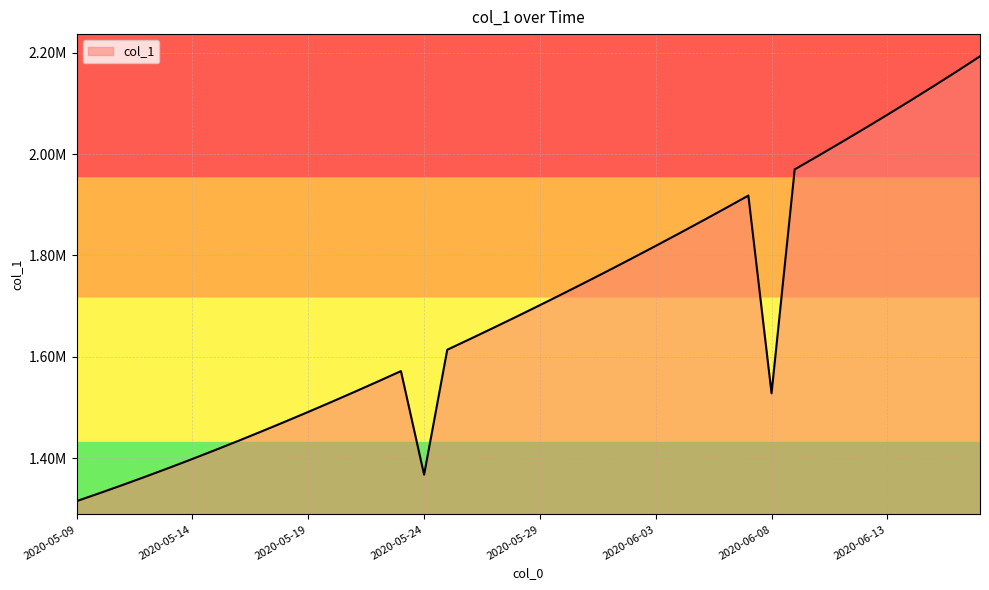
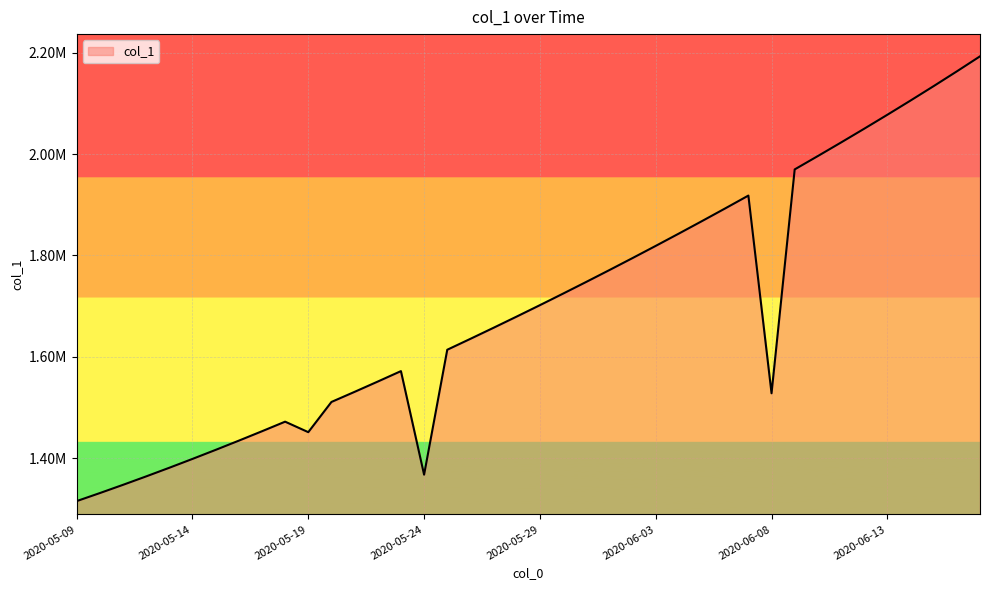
  {
    "2020-05-09": 1320000,
    "2020-05-14": 1400000,
-   "2020-05-19": 1490000,
+   "2020-05-19": 1450000,
    "2020-05-24": 1370000,
    "2020-05-29": 1700000,
    "2020-06-03": 1820000,
    "2020-06-08": 1530000,
    "2020-06-13": 2080000
  }
